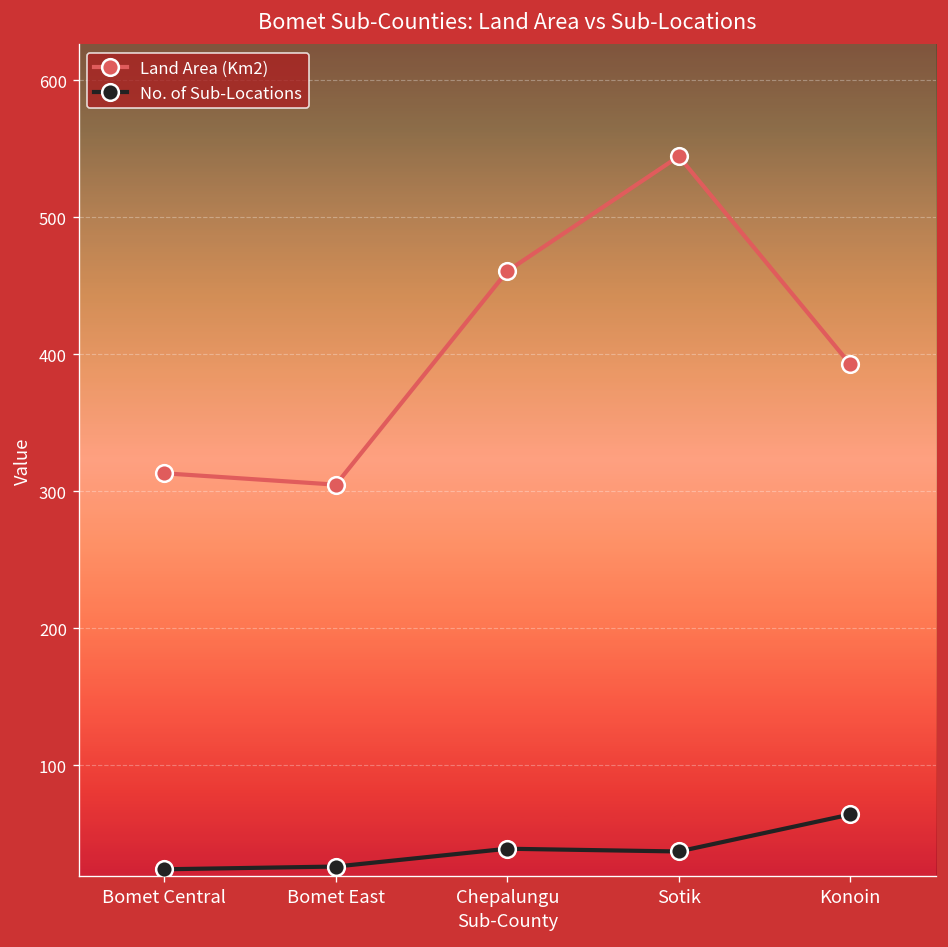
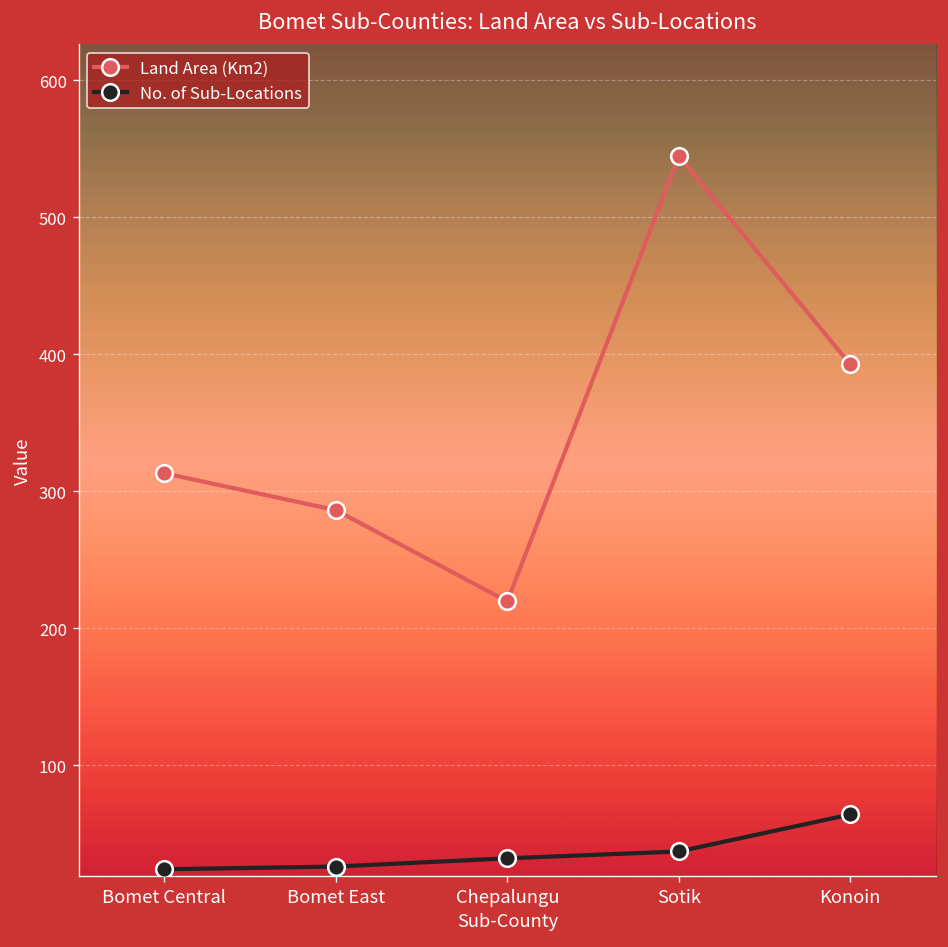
  {
    "Land Area (Km2)": {
      "Bomet Central": 313,
-     "Bomet East": 305,
-     "Chepalungu": 461,
+     "Bomet East": 286,
+     "Chepalungu": 220,
      "Sotik": 544,
      "Konoin": 393
    },
    "No. of Sub-Locations": {
      "Bomet Central": 24,
      "Bomet East": 26,
-     "Chepalungu": 39,
+     "Chepalungu": 32,
      "Sotik": 37,
      "Konoin": 64
    }
  }
